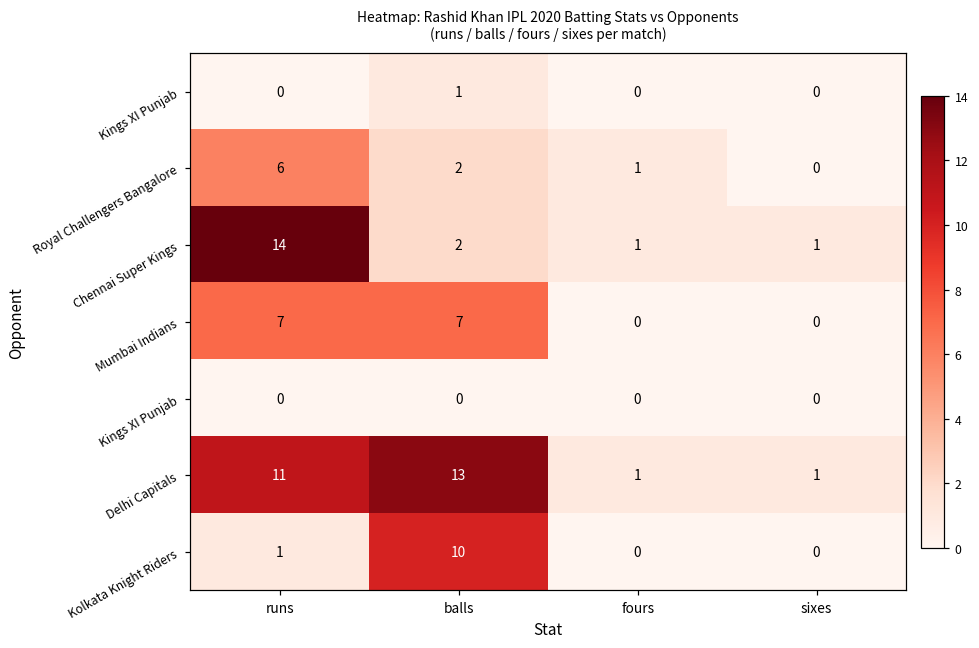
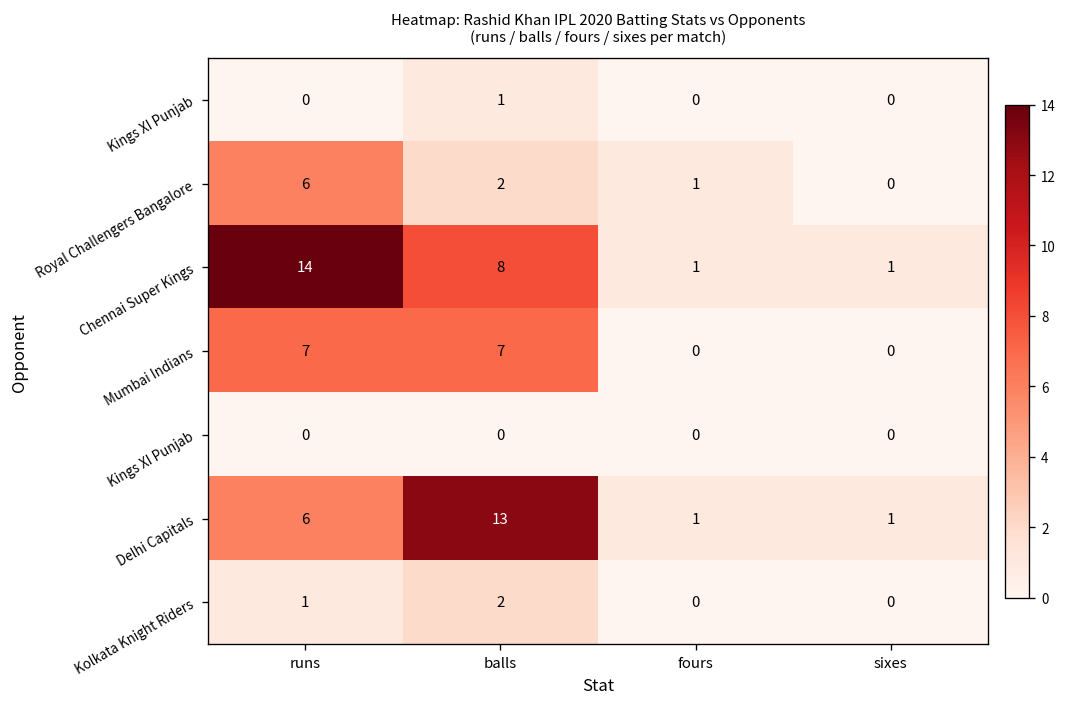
  {
    "Royal Challengers Bangalore": {
      "runs": 6,
      "balls": 2,
      "fours": 1,
      "sixes": 0
    },
    "Chennai Super Kings": {
      "runs": 14,
-     "balls": 2,
+     "balls": 8,
      "fours": 1,
      "sixes": 1
    },
    "Mumbai Indians": {
      "runs": 7,
      "balls": 7,
      "fours": 0,
      "sixes": 0
    },
    "Delhi Capitals": {
-     "runs": 11,
+     "runs": 6,
      "balls": 13,
      "fours": 1,
      "sixes": 1
    },
    "Kolkata Knight Riders": {
      "runs": 1,
-     "balls": 10,
+     "balls": 2,
      "fours": 0,
      "sixes": 0
    }
  }
